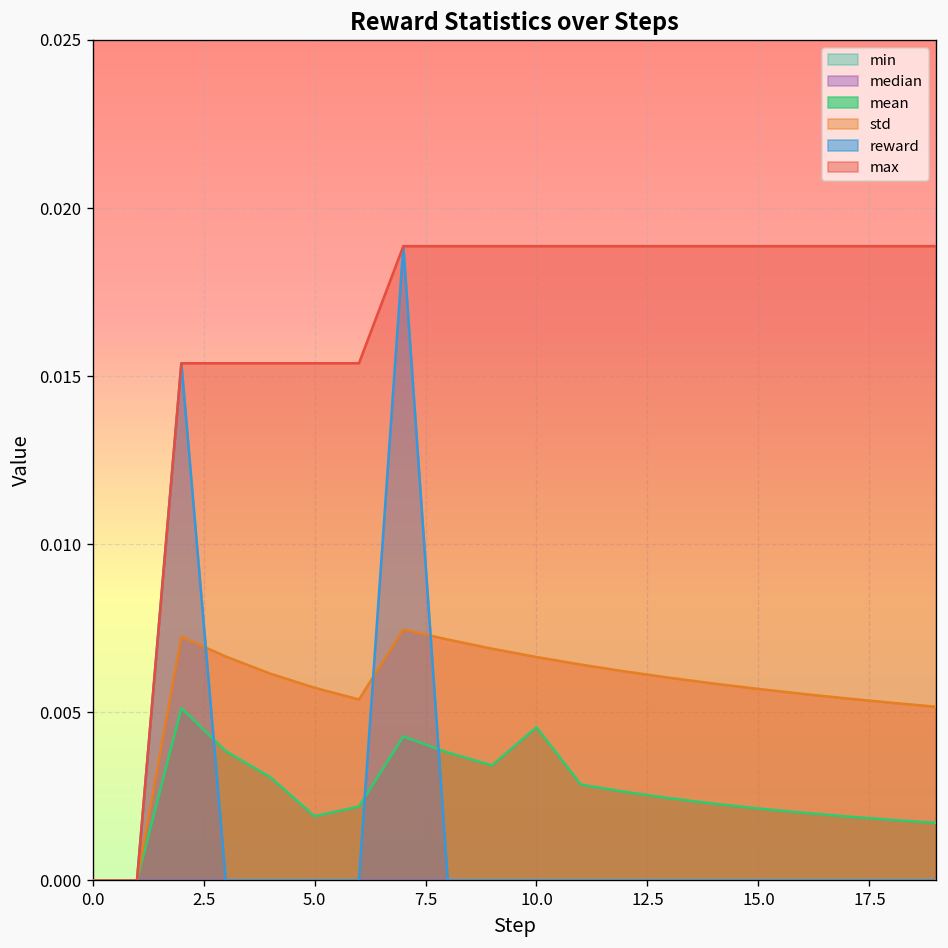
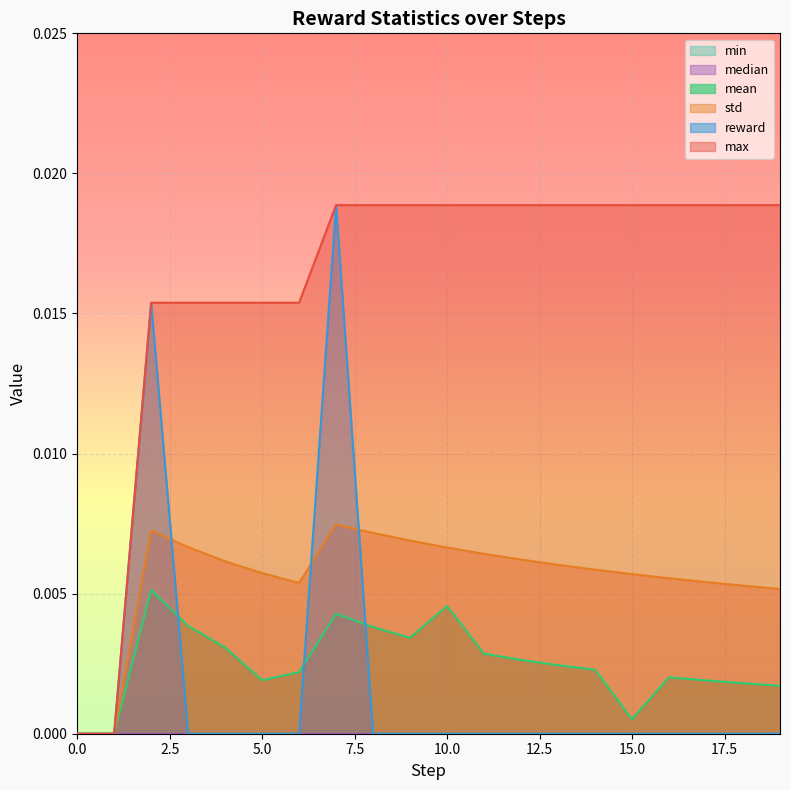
  {
    "mean": {
      "5.0": 0.0019,
      "10.0": 0.0046,
-     "15.0": 0.0021
+     "15.0": 0.0005
    }
  }
